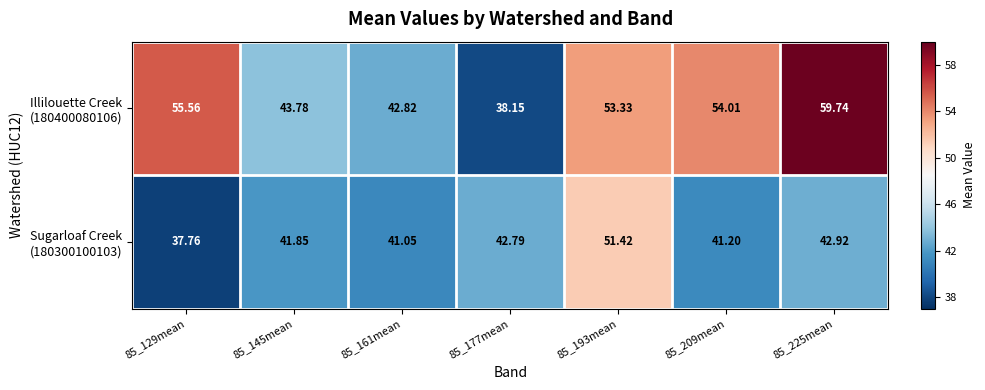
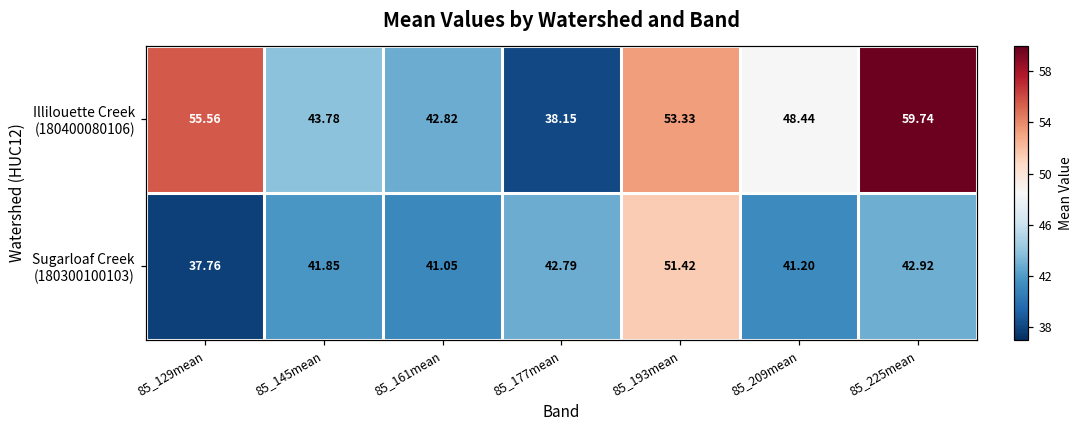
  {
    "Illilouette Creek (180400080106)": {
      "85_129mean": 55.56,
      "85_145mean": 43.78,
      "85_161mean": 42.82,
      "85_177mean": 38.15,
      "85_193mean": 53.33,
-     "85_209mean": 54.01,
+     "85_209mean": 48.44,
      "85_225mean": 59.74
    },
    "Sugarloaf Creek (180300100103)": {
      "85_129mean": 37.76,
      "85_145mean": 41.85,
      "85_161mean": 41.05,
      "85_177mean": 42.79,
      "85_193mean": 51.42,
      "85_209mean": 41.20,
      "85_225mean": 42.92
    }
  }
